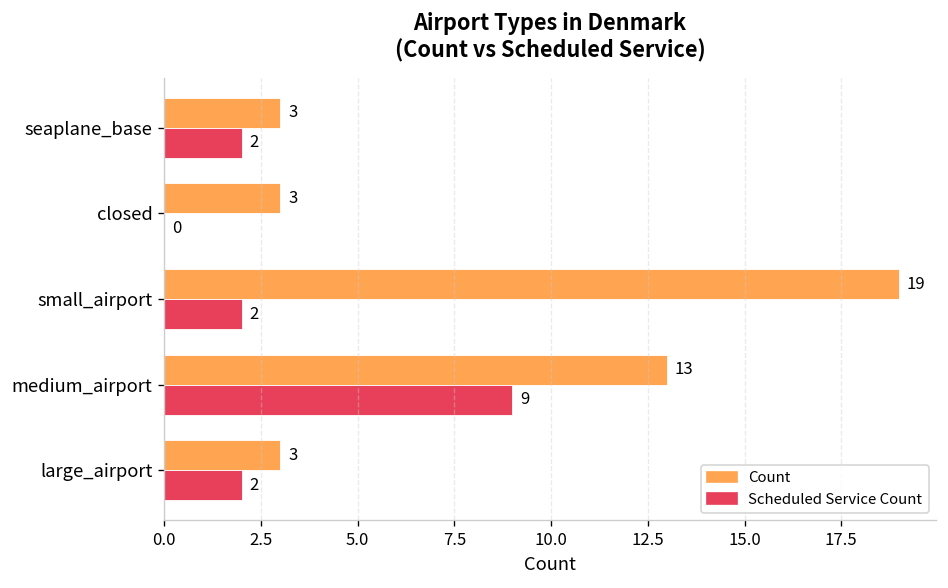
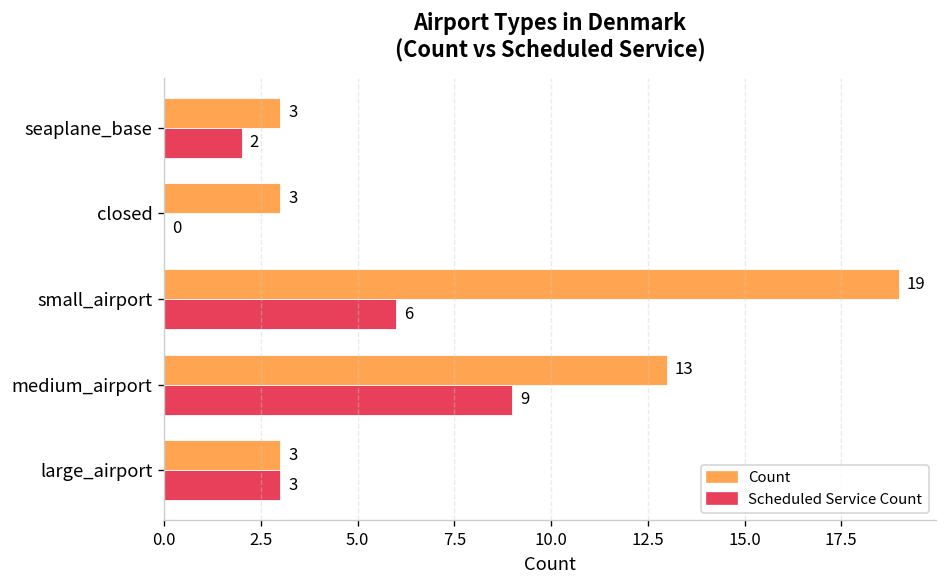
  {
    "Count": {
      "seaplane_base": 3,
      "closed": 3,
      "small_airport": 19,
      "medium_airport": 13,
      "large_airport": 3
    },
    "Scheduled Service Count": {
      "seaplane_base": 2,
      "closed": 0,
-     "small_airport": 2,
+     "small_airport": 6,
      "medium_airport": 9,
-     "large_airport": 2
+     "large_airport": 3
    }
  }
